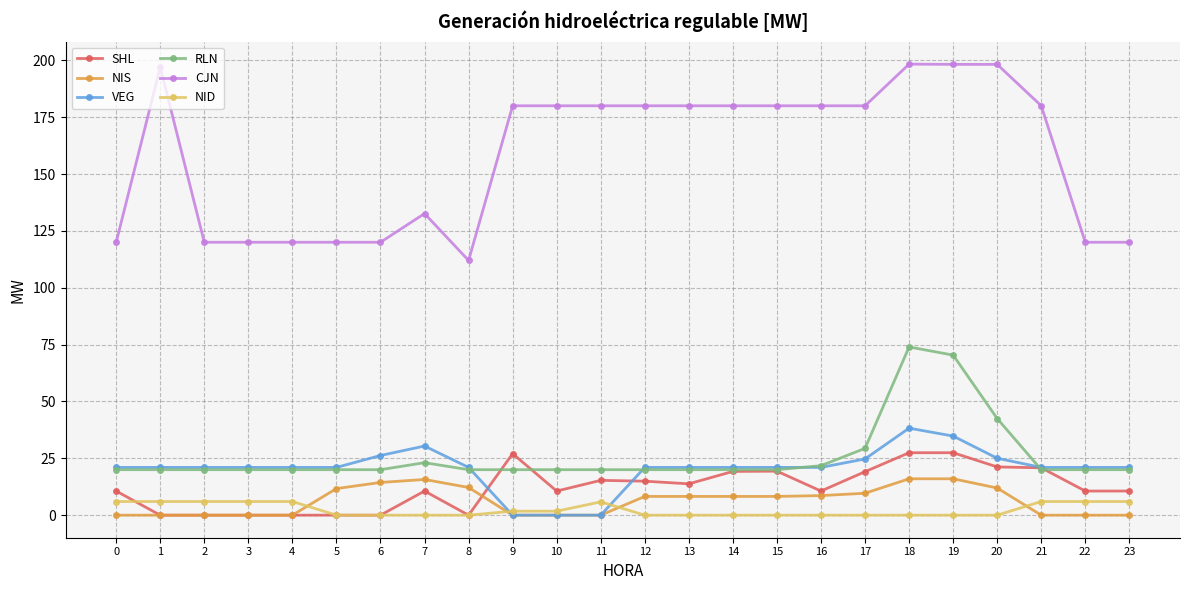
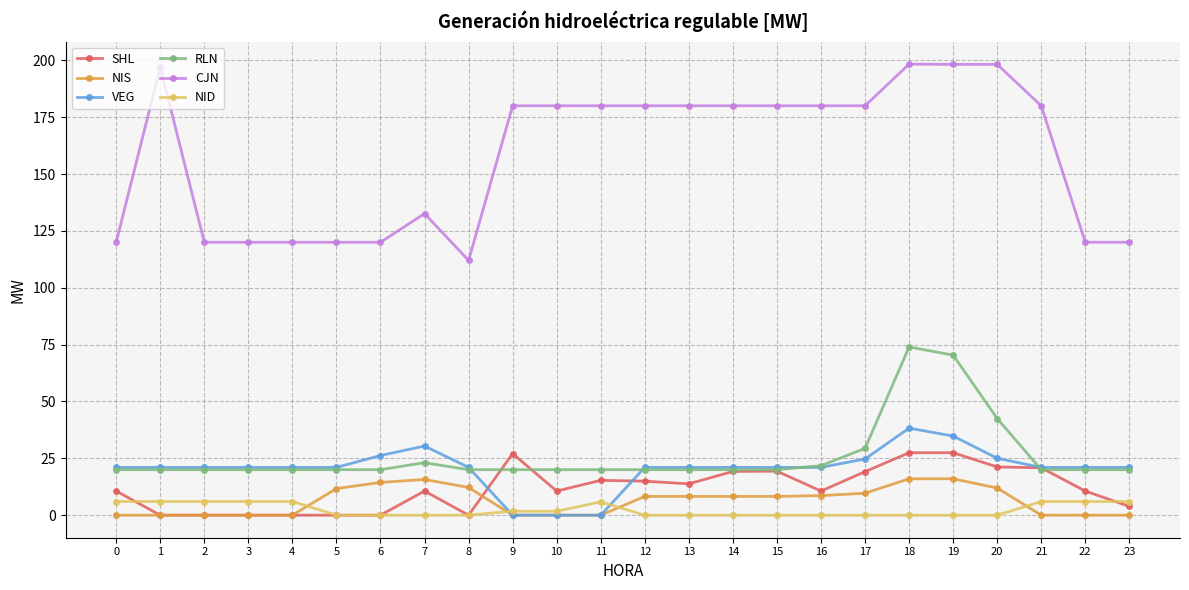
  {
    "SHL": {
      "0": 11,
      "7": 11,
      "9": 27,
      "10": 11,
      "11": 15,
      "12": 15,
      "13": 14,
      "16": 11,
      "17": 19,
      "18": 27,
      "19": 27,
      "20": 21,
      "22": 11,
-     "23": 11
+     "23": 4
    },
    "VEG": {
      "6": 26,
      "7": 30,
      "17": 25,
      "18": 38,
      "19": 35,
      "20": 25
    },
    "RLN": {
      "6": 20,
      "7": 23,
      "9": 20,
      "10": 20,
      "11": 20,
      "17": 29,
      "18": 74,
      "19": 70,
      "20": 42
    },
    "CJN": {
      "0": 120,
      "2": 120,
      "3": 120,
      "4": 120,
      "5": 120,
      "6": 120,
      "7": 133,
      "8": 112,
      "9": 180,
      "10": 180,
      "11": 180,
      "12": 180,
      "13": 180,
      "14": 180,
      "15": 180,
      "16": 180,
      "17": 180,
      "18": 198,
      "19": 198,
      "20": 198,
      "21": 180,
      "22": 120,
      "23": 120
    }
  }
